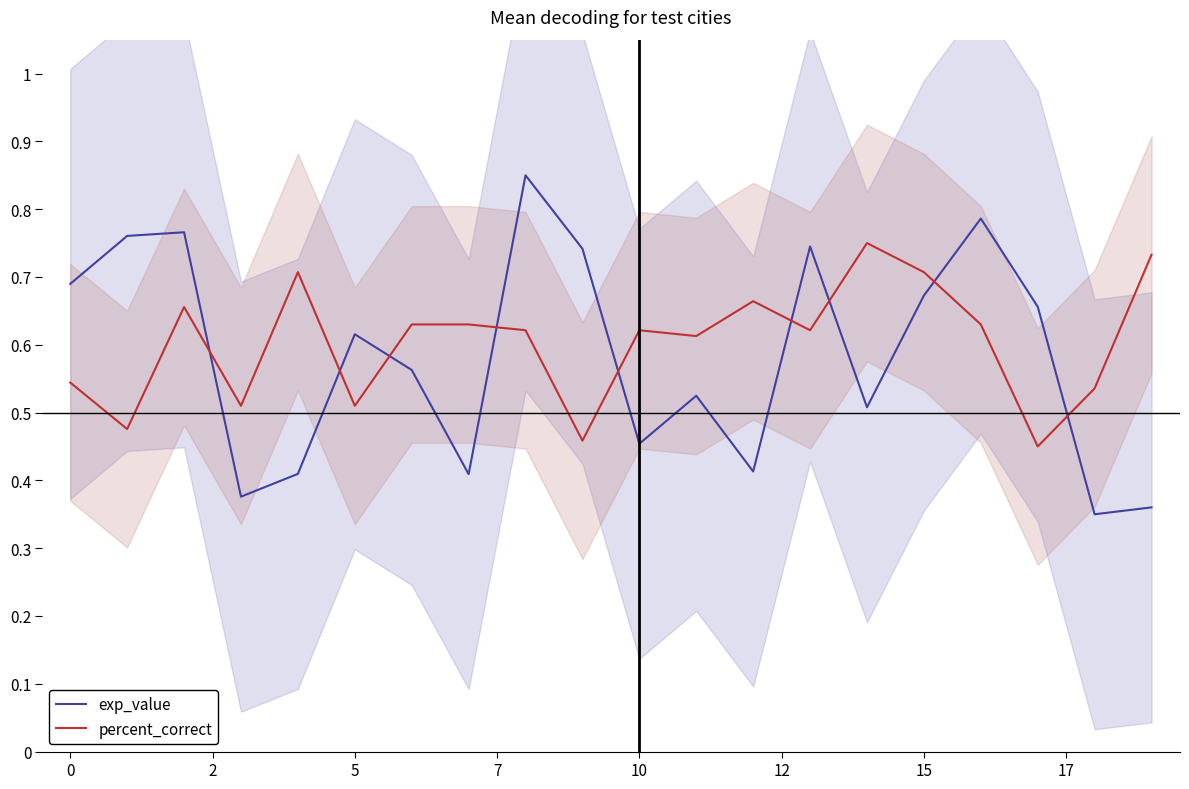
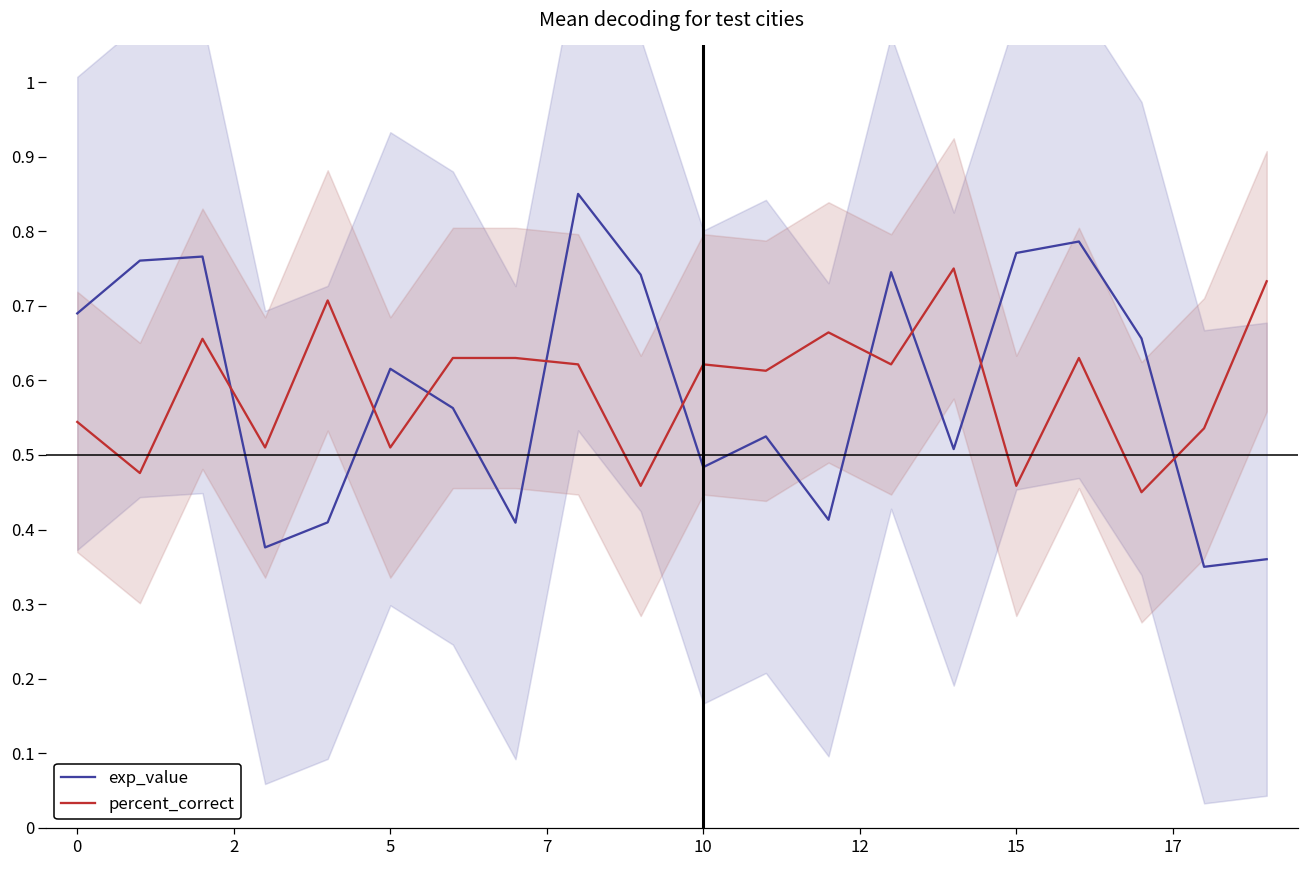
  {
    "exp_value": {
      "0": 0.69,
      "5": 0.62,
-     "10": 0.45,
-     "15": 0.67
+     "10": 0.48,
+     "15": 0.77
    },
    "percent_correct": {
      "0": 0.54,
      "5": 0.51,
      "10": 0.62,
-     "15": 0.71
+     "15": 0.46
    }
  }
